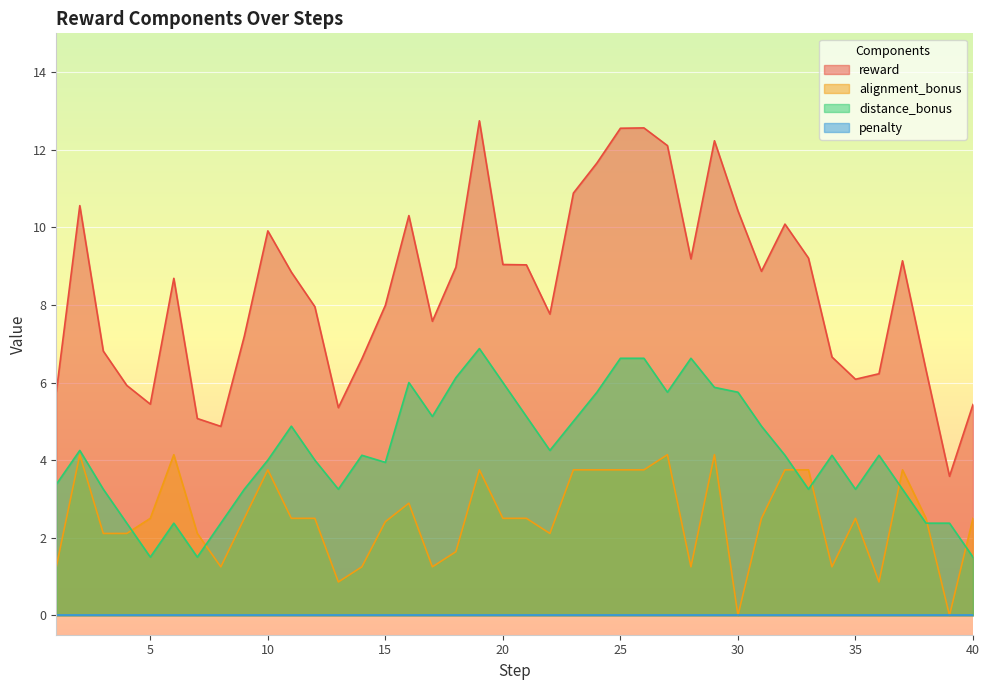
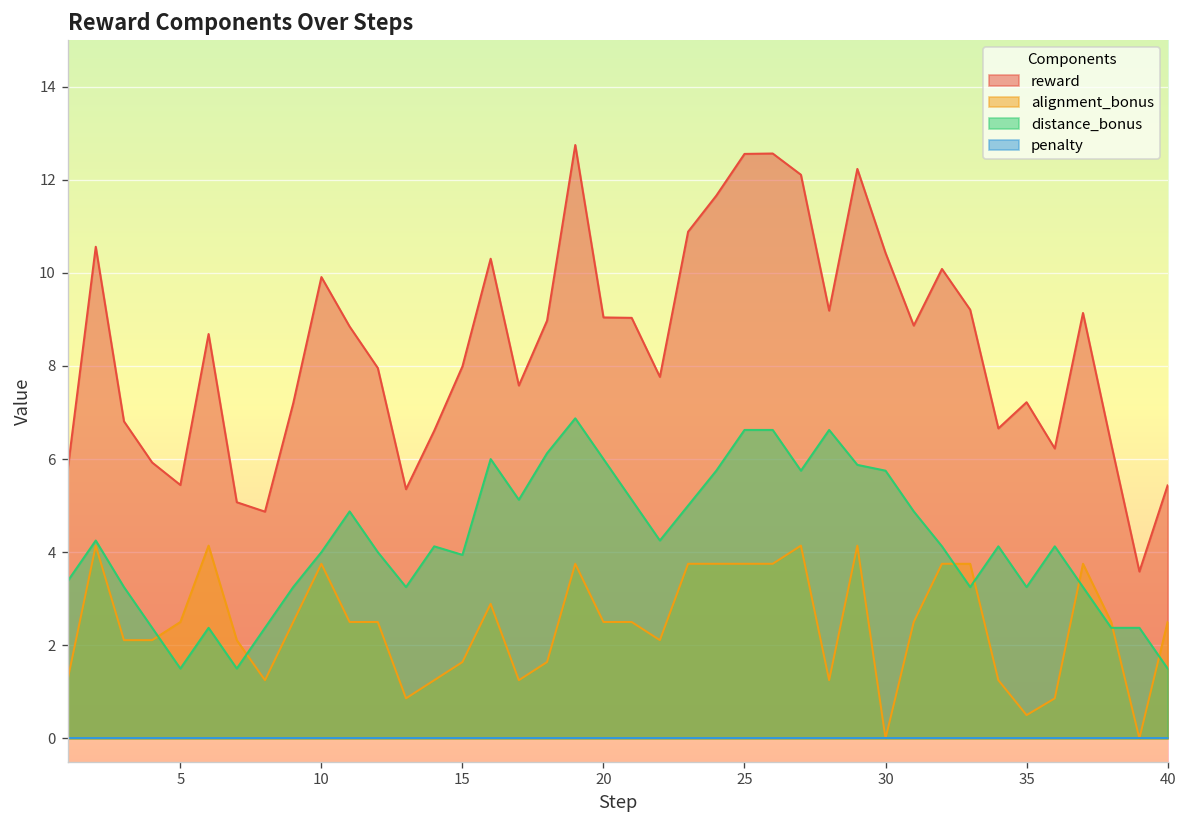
  {
    "reward": {
      "5": 5.4,
      "10": 9.9,
      "15": 8.0,
      "20": 9.0,
      "25": 12.6,
      "30": 10.4,
-     "35": 6.1,
+     "35": 7.2,
      "40": 5.4
    },
    "alignment_bonus": {
      "5": 2.5,
      "10": 3.8,
-     "15": 2.4,
+     "15": 1.6,
      "20": 2.5,
      "25": 3.8,
-     "35": 2.5,
+     "35": 0.5,
      "40": 2.5
    },
    "distance_bonus": {
      "5": 1.5,
      "10": 4.0,
      "15": 3.9,
      "20": 6.0,
      "25": 6.6,
      "30": 5.8,
      "35": 3.3,
      "40": 1.5
    },
    "penalty": {
      "5": 0.0,
      "10": 0.0,
      "15": 0.0,
      "20": 0.0,
      "25": 0.0,
      "35": 0.0,
      "40": 0.0
    }
  }
